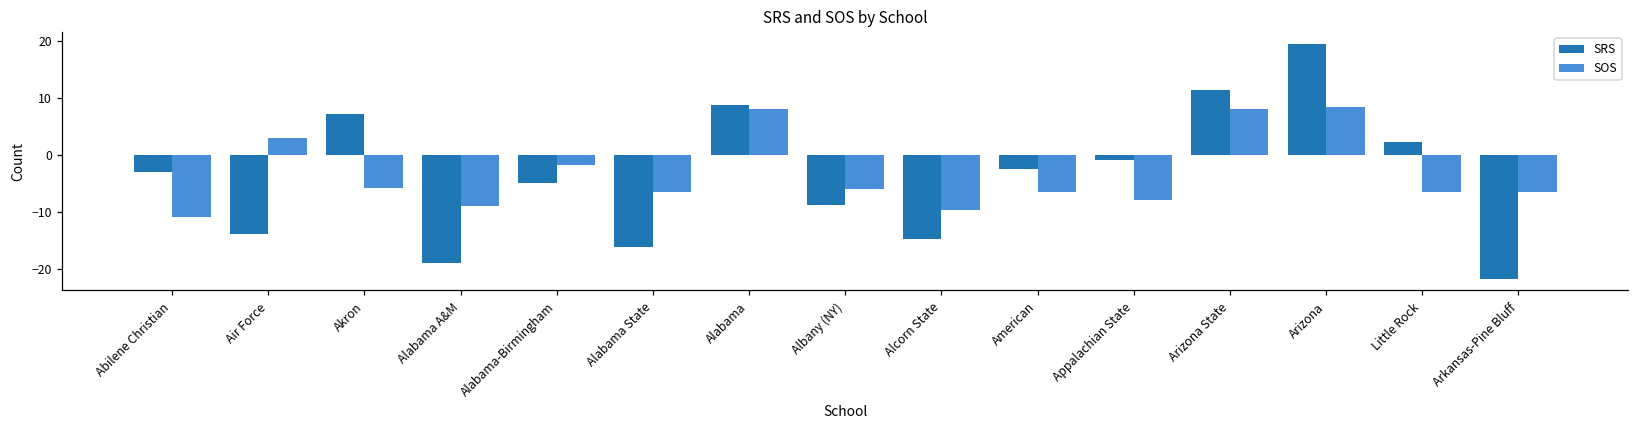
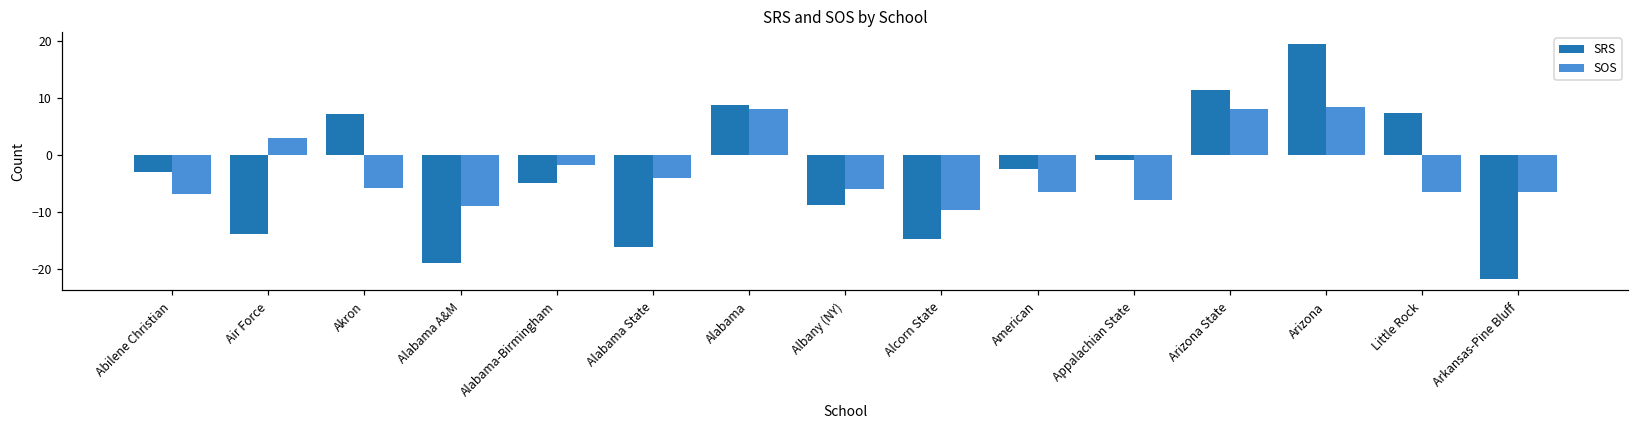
  {
    "SRS": {
      "Abilene Christian": -3,
      "Air Force": -14,
      "Akron": 7,
      "Alabama A&M": -19,
      "Alabama-Birmingham": -5,
      "Alabama State": -16,
      "Alabama": 9,
      "Albany (NY)": -9,
      "Alcorn State": -15,
      "American": -2,
      "Appalachian State": -1,
      "Arizona State": 11,
      "Arizona": 19,
-     "Little Rock": 2,
+     "Little Rock": 7,
      "Arkansas-Pine Bluff": -22
    },
    "SOS": {
-     "Abilene Christian": -11,
+     "Abilene Christian": -7,
      "Air Force": 3,
      "Akron": -6,
      "Alabama A&M": -9,
      "Alabama-Birmingham": -2,
-     "Alabama State": -7,
+     "Alabama State": -4,
      "Alabama": 8,
      "Albany (NY)": -6,
      "Alcorn State": -10,
      "American": -7,
      "Appalachian State": -8,
      "Arizona State": 8,
      "Arizona": 8,
      "Little Rock": -6,
      "Arkansas-Pine Bluff": -6
    }
  }
